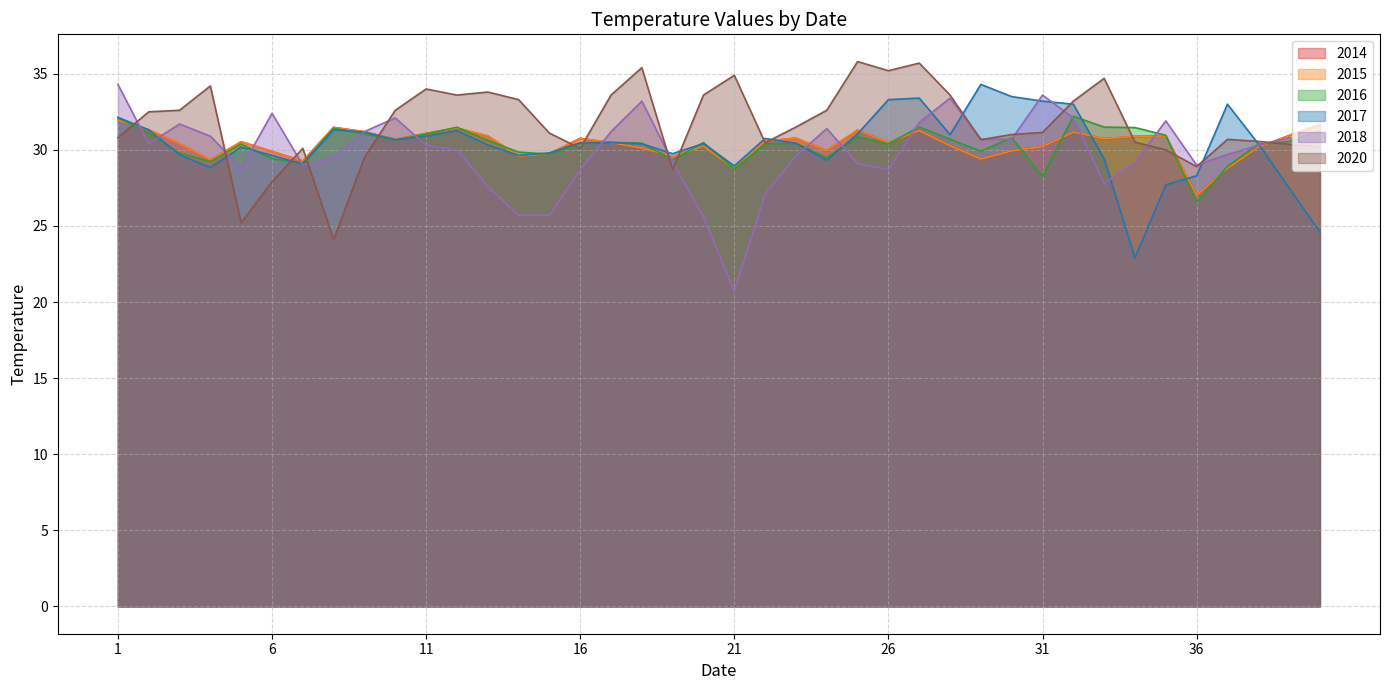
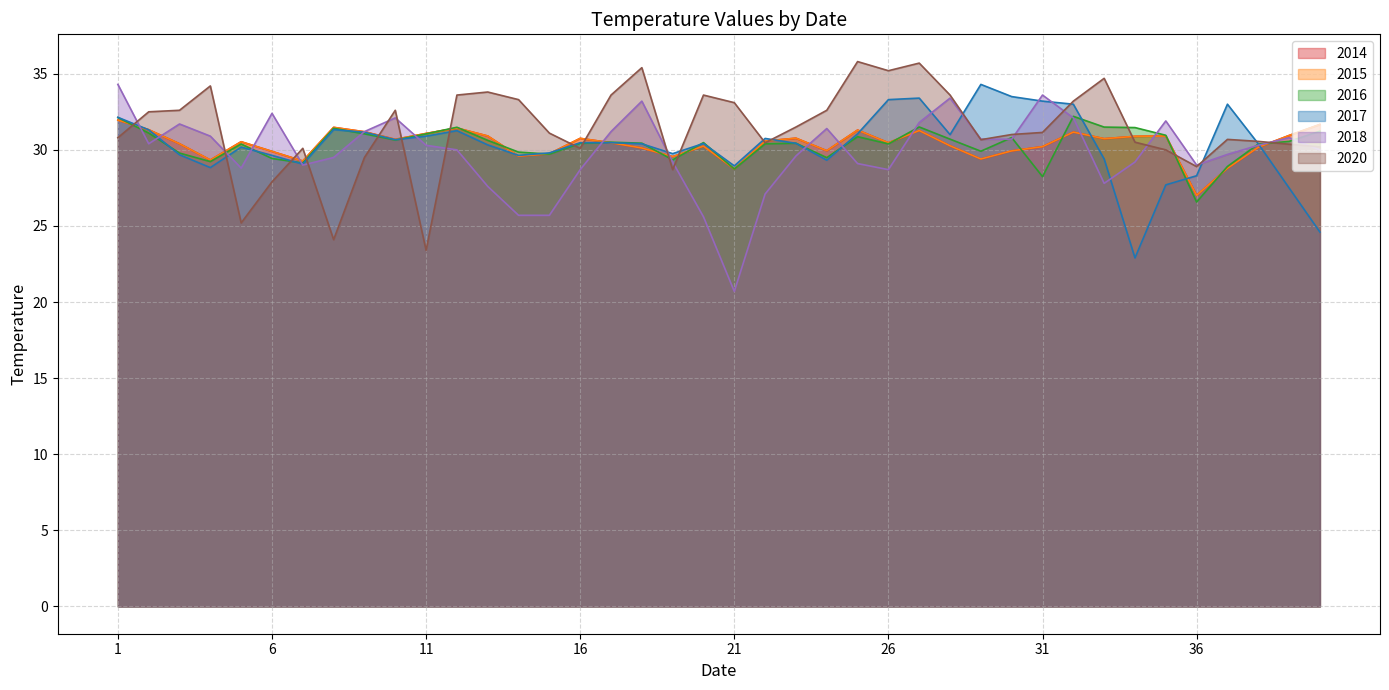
  {
    "2015": {
      "1": 32.0,
      "6": 29.9,
      "16": 30.8,
      "31": 30.2,
      "36": 27.0
    },
    "2016": {
      "6": 29.4,
      "31": 28.2,
      "36": 26.6
    },
    "2017": {
      "6": 29.6,
      "21": 28.9,
      "26": 33.3,
      "31": 33.2,
      "36": 28.3
    },
    "2018": {
      "1": 34.3,
      "6": 32.4,
      "11": 30.3,
      "16": 28.7,
      "21": 20.7,
      "26": 28.7,
      "31": 33.6
    },
    "2020": {
      "1": 30.8,
      "6": 27.9,
-     "11": 34.0,
+     "11": 23.4,
      "16": 30.1,
-     "21": 34.9,
+     "21": 33.1,
      "26": 35.2,
      "31": 31.1
    }
  }
